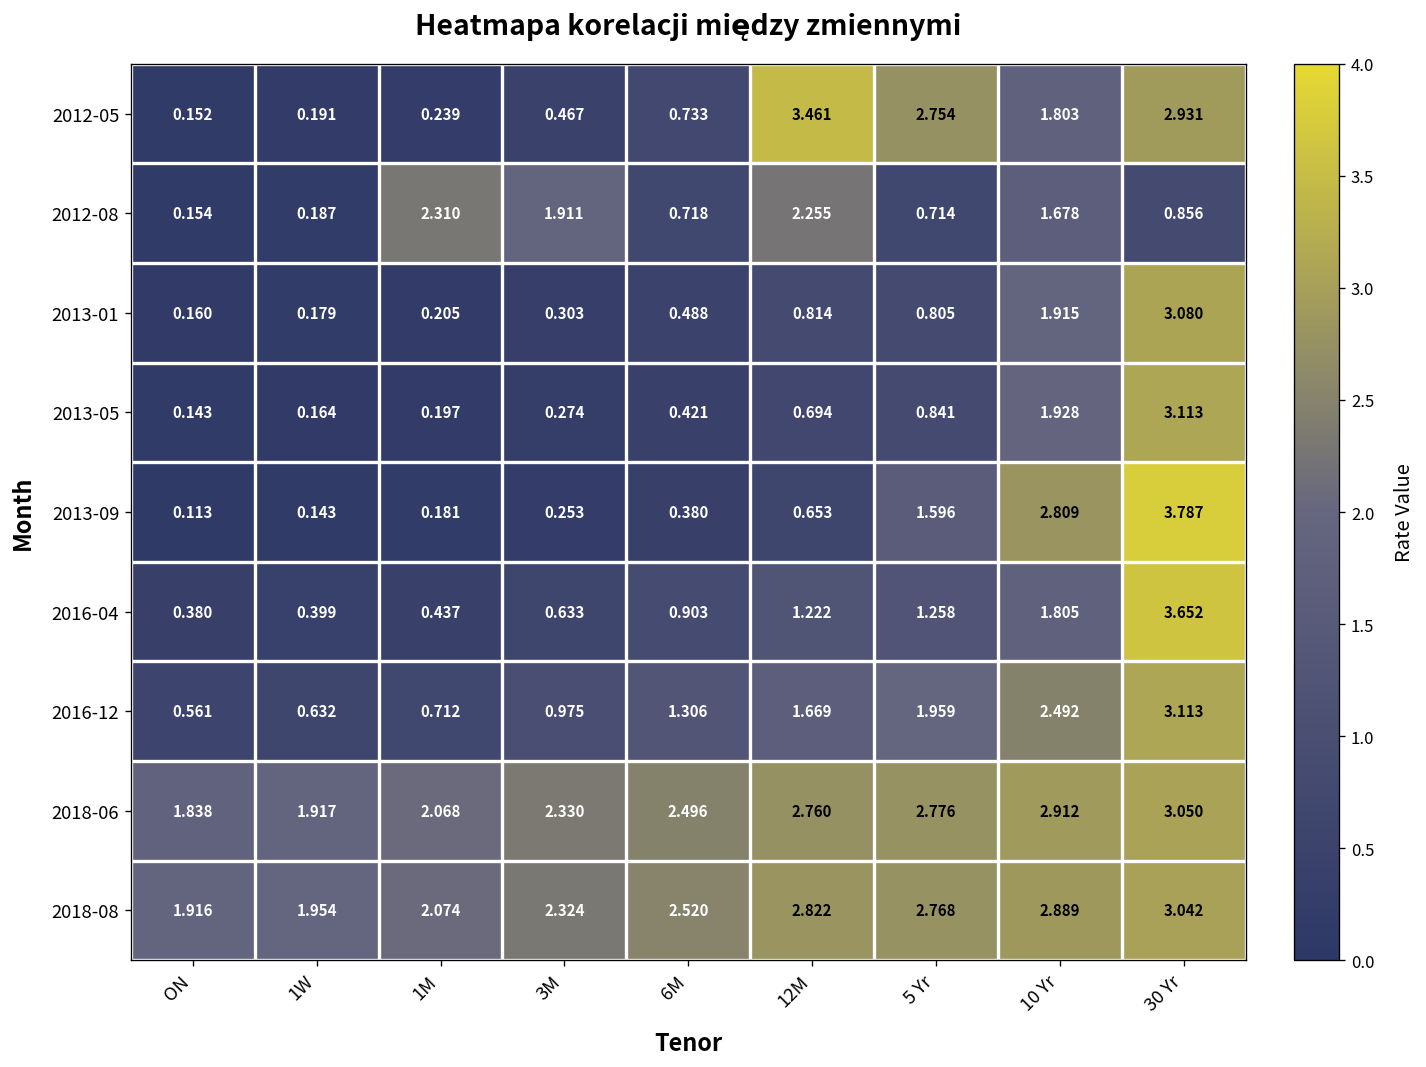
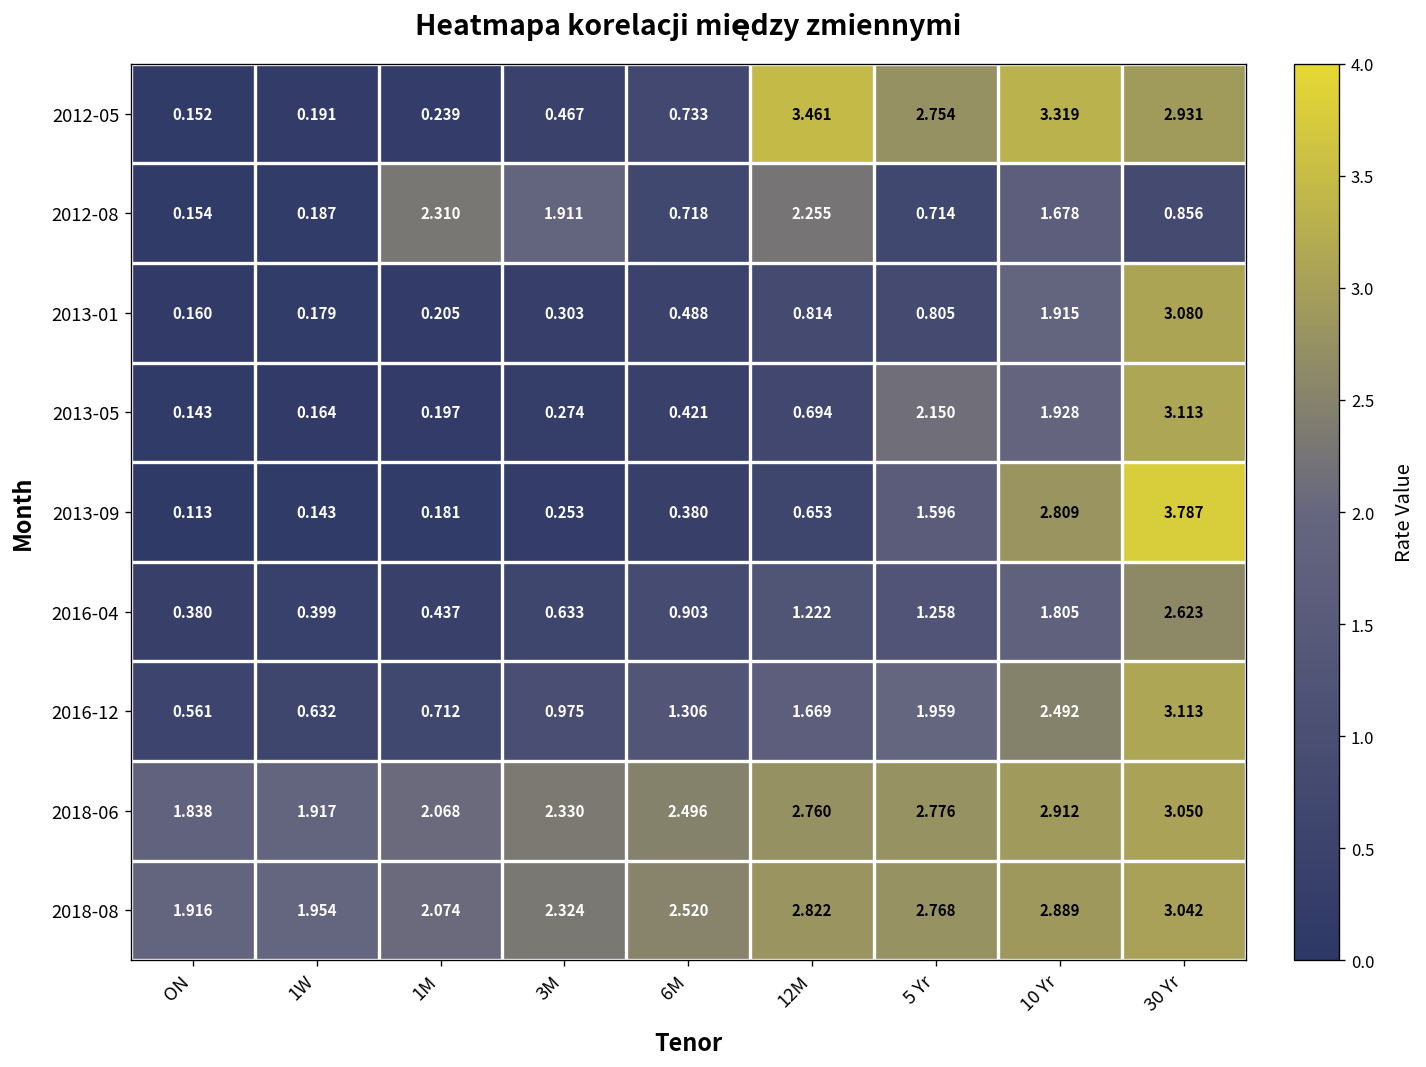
  {
    "2012-05": {
      "ON": 0.152,
      "1W": 0.191,
      "1M": 0.239,
      "3M": 0.467,
      "6M": 0.733,
      "12M": 3.461,
      "5 Yr": 2.754,
-     "10 Yr": 1.803,
+     "10 Yr": 3.319,
      "30 Yr": 2.931
    },
    "2012-08": {
      "ON": 0.154,
      "1W": 0.187,
      "1M": 2.310,
      "3M": 1.911,
      "6M": 0.718,
      "12M": 2.255,
      "5 Yr": 0.714,
      "10 Yr": 1.678,
      "30 Yr": 0.856
    },
    "2013-01": {
      "ON": 0.160,
      "1W": 0.179,
      "1M": 0.205,
      "3M": 0.303,
      "6M": 0.488,
      "12M": 0.814,
      "5 Yr": 0.805,
      "10 Yr": 1.915,
      "30 Yr": 3.080
    },
    "2013-05": {
      "ON": 0.143,
      "1W": 0.164,
      "1M": 0.197,
      "3M": 0.274,
      "6M": 0.421,
      "12M": 0.694,
-     "5 Yr": 0.841,
+     "5 Yr": 2.150,
      "10 Yr": 1.928,
      "30 Yr": 3.113
    },
    "2013-09": {
      "ON": 0.113,
      "1W": 0.143,
      "1M": 0.181,
      "3M": 0.253,
      "6M": 0.380,
      "12M": 0.653,
      "5 Yr": 1.596,
      "10 Yr": 2.809,
      "30 Yr": 3.787
    },
    "2016-04": {
      "ON": 0.380,
      "1W": 0.399,
      "1M": 0.437,
      "3M": 0.633,
      "6M": 0.903,
      "12M": 1.222,
      "5 Yr": 1.258,
      "10 Yr": 1.805,
-     "30 Yr": 3.652
+     "30 Yr": 2.623
    },
    "2016-12": {
      "ON": 0.561,
      "1W": 0.632,
      "1M": 0.712,
      "3M": 0.975,
      "6M": 1.306,
      "12M": 1.669,
      "5 Yr": 1.959,
      "10 Yr": 2.492,
      "30 Yr": 3.113
    },
    "2018-06": {
      "ON": 1.838,
      "1W": 1.917,
      "1M": 2.068,
      "3M": 2.330,
      "6M": 2.496,
      "12M": 2.760,
      "5 Yr": 2.776,
      "10 Yr": 2.912,
      "30 Yr": 3.050
    },
    "2018-08": {
      "ON": 1.916,
      "1W": 1.954,
      "1M": 2.074,
      "3M": 2.324,
      "6M": 2.520,
      "12M": 2.822,
      "5 Yr": 2.768,
      "10 Yr": 2.889,
      "30 Yr": 3.042
    }
  }
